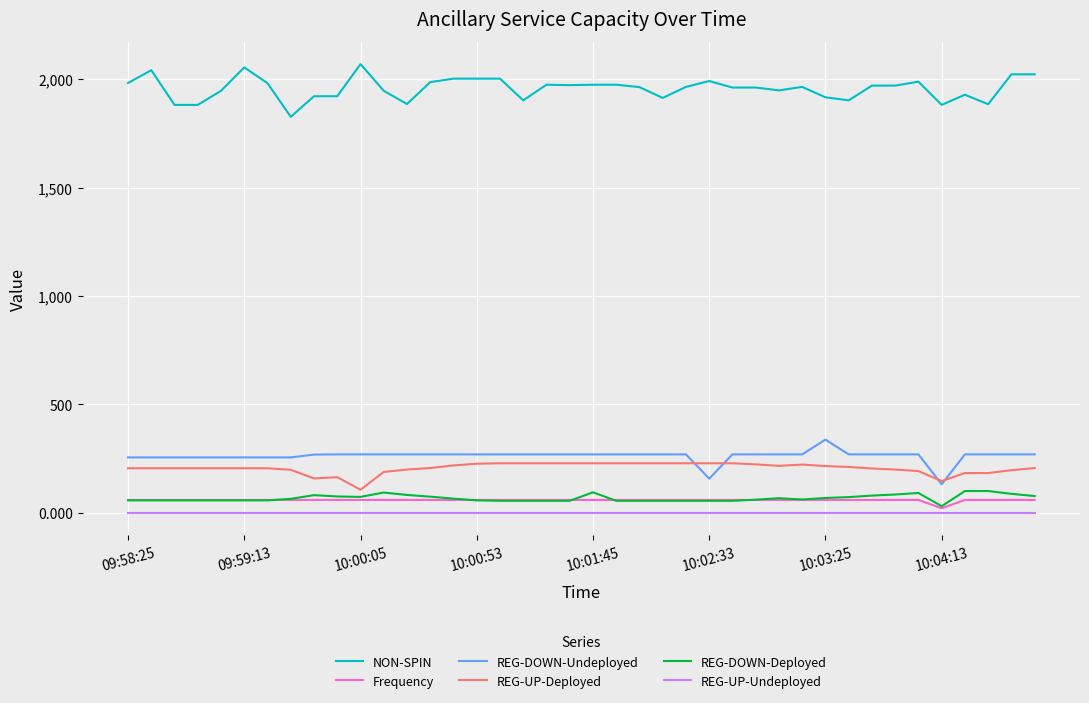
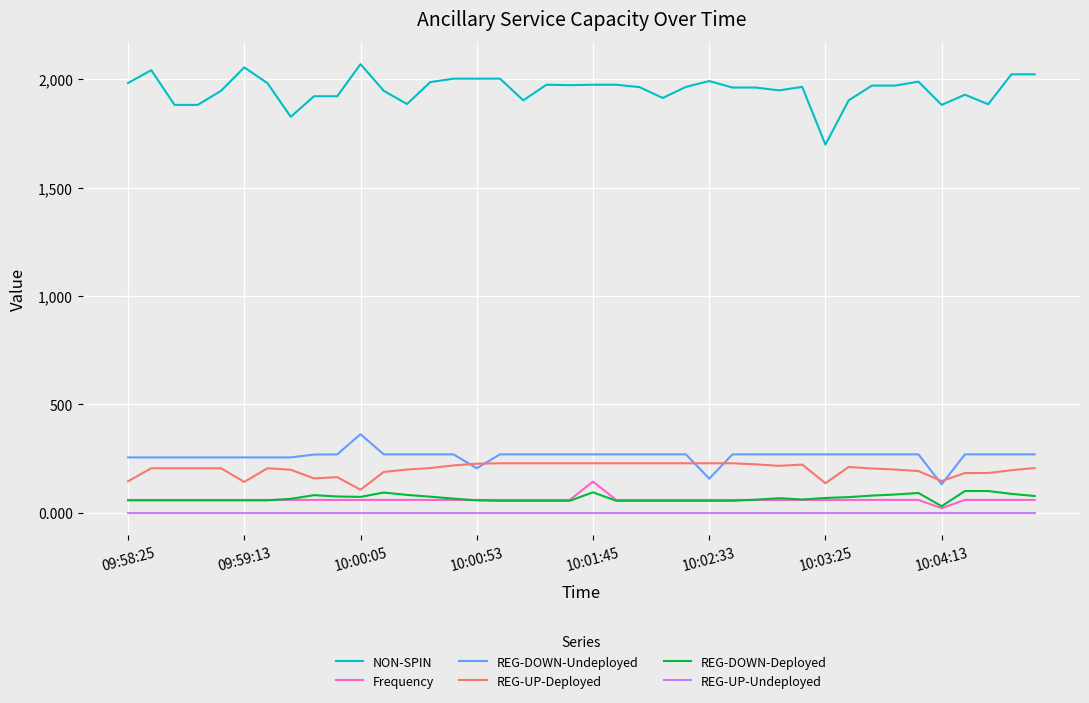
  {
    "NON-SPIN": {
      "09:58:25": "1,980",
      "09:59:13": "2,050",
      "10:00:05": "2,070",
      "10:00:53": "2,000",
      "10:01:45": "1,970",
      "10:02:33": "1,990",
-     "10:03:25": "1,920",
+     "10:03:25": "1,700",
      "10:04:13": "1,880"
    },
    "Frequency": {
      "10:00:05": "60",
-     "10:01:45": "60"
+     "10:01:45": "140"
    },
    "REG-DOWN-Undeployed": {
      "09:58:25": "260",
      "09:59:13": "260",
-     "10:00:05": "270",
-     "10:00:53": "270",
+     "10:00:05": "360",
+     "10:00:53": "210",
      "10:01:45": "270",
      "10:02:33": "160",
-     "10:03:25": "340",
+     "10:03:25": "270",
      "10:04:13": "130"
    },
    "REG-UP-Deployed": {
-     "09:58:25": "210",
-     "09:59:13": "210",
+     "09:58:25": "150",
+     "09:59:13": "140",
      "10:00:05": "110",
      "10:00:53": "230",
      "10:01:45": "230",
      "10:02:33": "230",
-     "10:03:25": "220",
+     "10:03:25": "140",
      "10:04:13": "150"
    },
    "REG-DOWN-Deployed": {
      "10:00:05": "70",
      "10:01:45": "100"
    },
    "REG-UP-Undeployed": {
      "09:58:25": "0",
      "09:59:13": "0",
      "10:00:05": "0",
      "10:00:53": "0",
      "10:01:45": "0",
      "10:02:33": "0",
      "10:03:25": "0",
      "10:04:13": "0"
    }
  }
